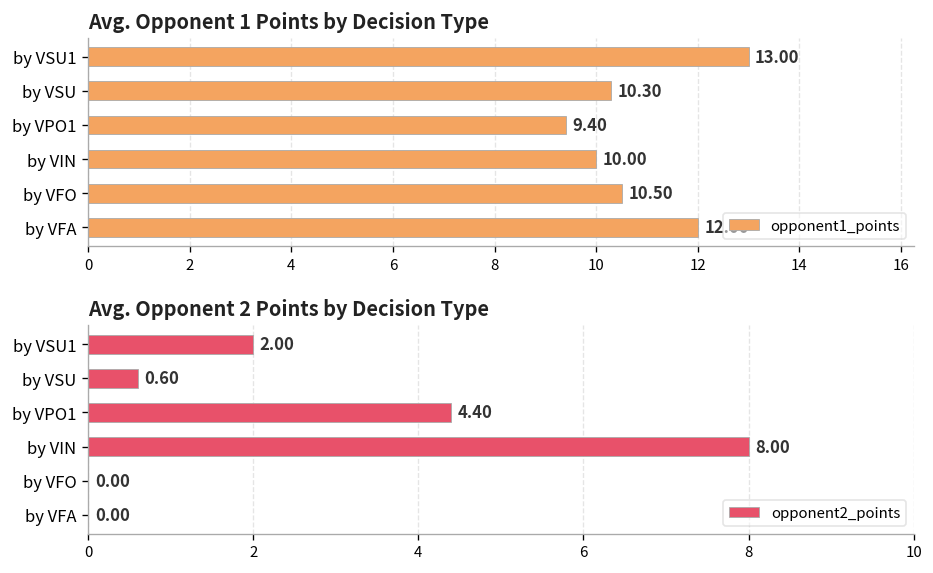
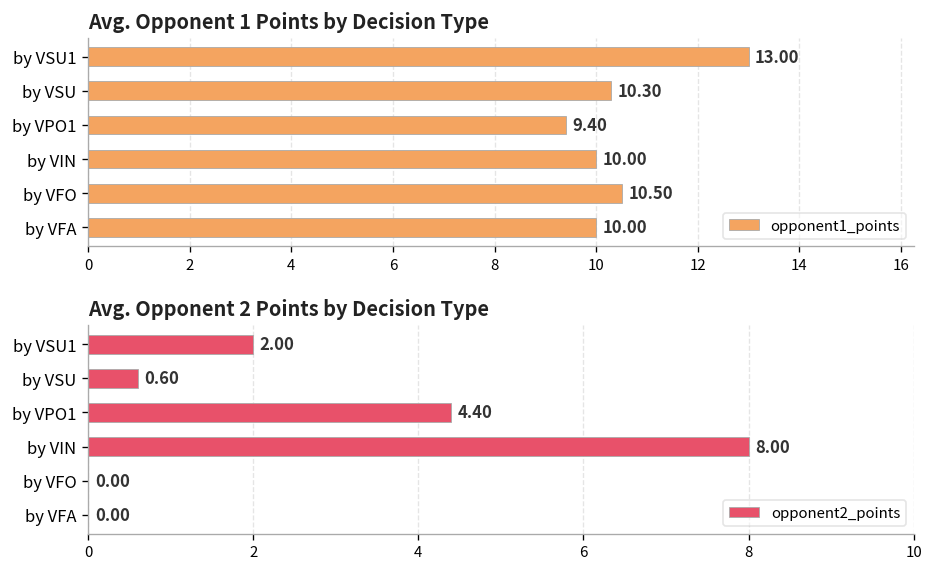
  {
    "Avg. Opponent 1 Points by Decision Type": {
-     "by VFA": 12
+     "by VFA": 10
    },
    "Avg. Opponent 2 Points by Decision Type": {
      "by VSU1": 2.00,
      "by VSU": 0.60,
      "by VPO1": 4.40,
      "by VIN": 8.00,
      "by VFO": 0.00,
      "by VFA": 0.00
    }
  }
